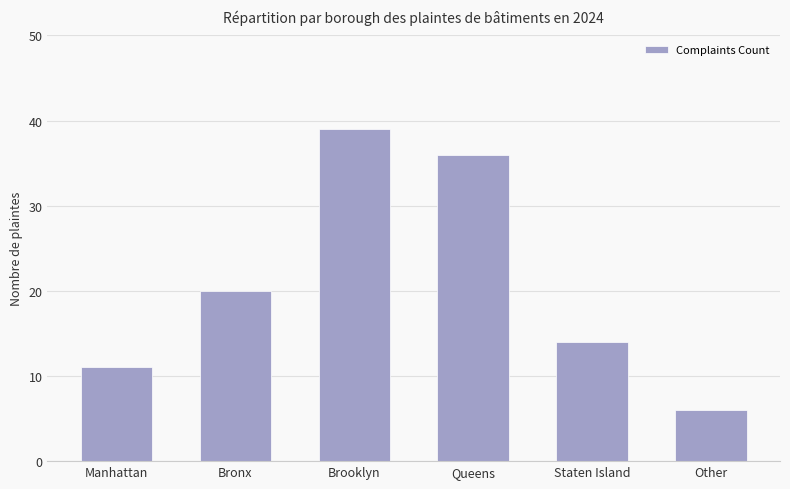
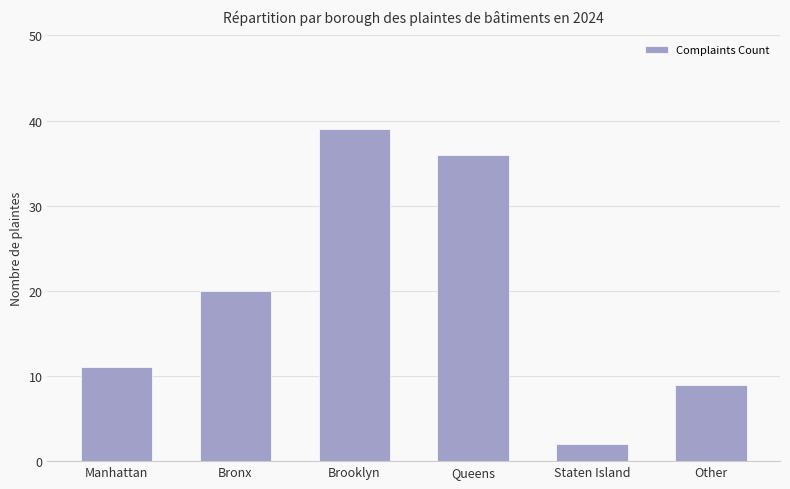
  {
    "Manhattan": 11,
    "Bronx": 20,
    "Brooklyn": 39,
    "Queens": 36,
-   "Staten Island": 14,
-   "Other": 6
+   "Staten Island": 2,
+   "Other": 9
  }
